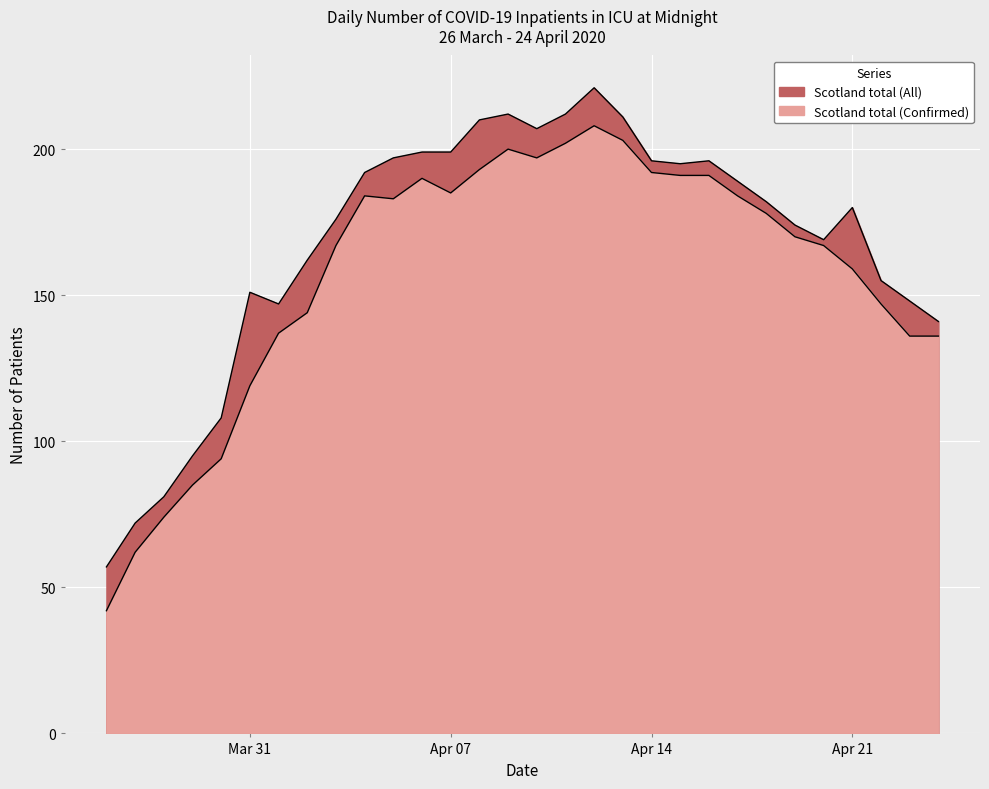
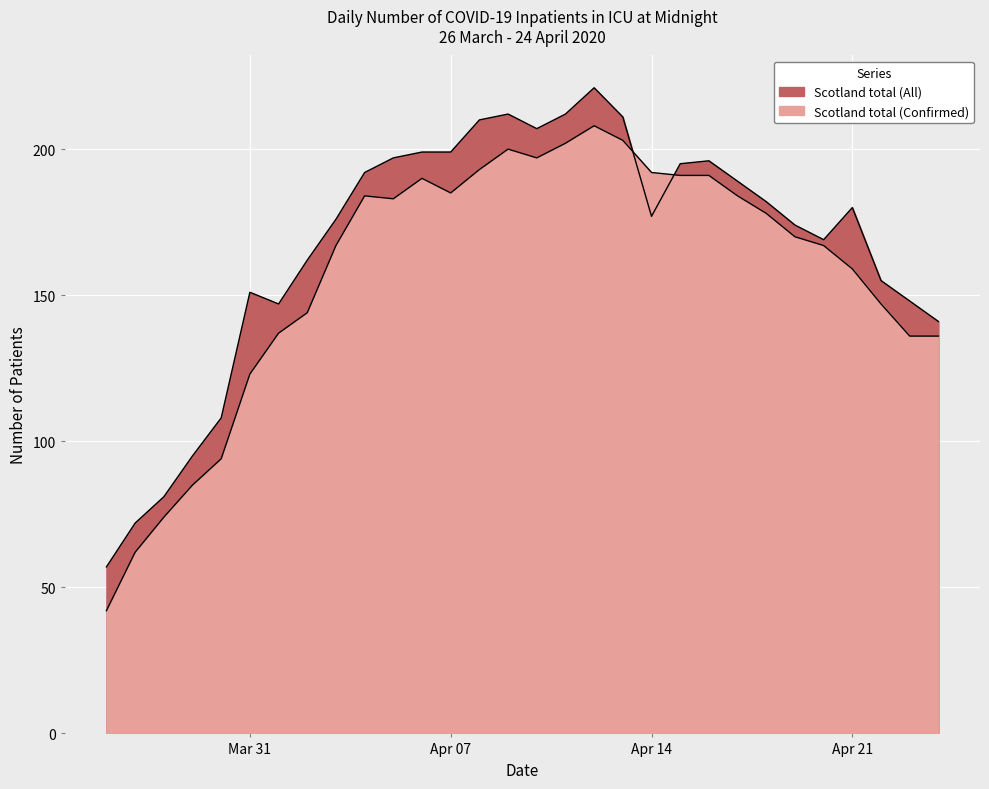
  {
    "Scotland total (All)": {
      "Mar 31": 151,
      "Apr 07": 199,
-     "Apr 14": 196,
+     "Apr 14": 177,
      "Apr 21": 180
    },
    "Scotland total (Confirmed)": {
-     "Mar 31": 119,
+     "Mar 31": 123,
      "Apr 07": 185,
      "Apr 14": 192,
      "Apr 21": 159
    }
  }
